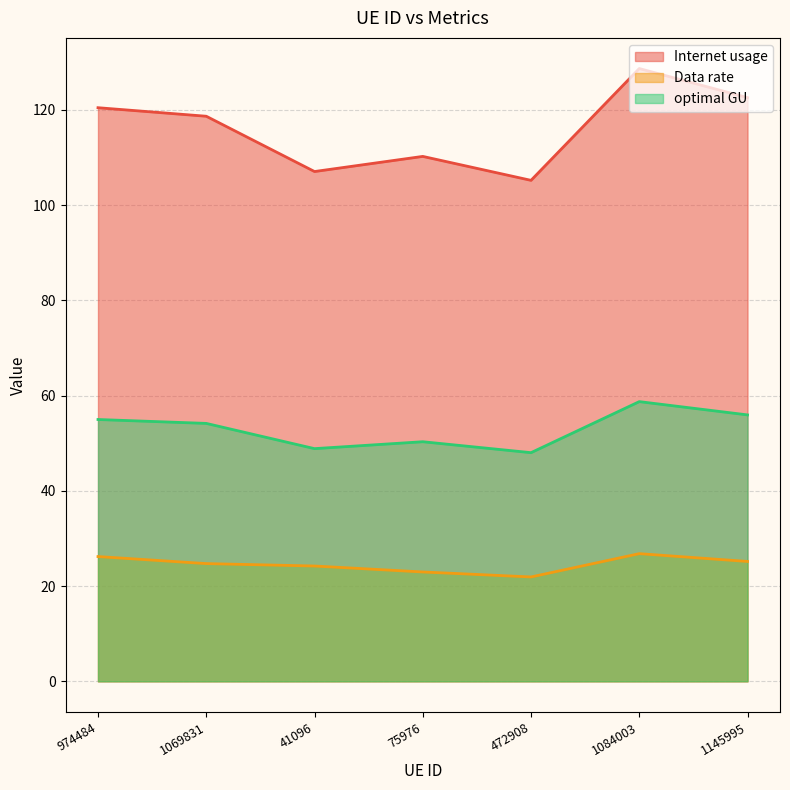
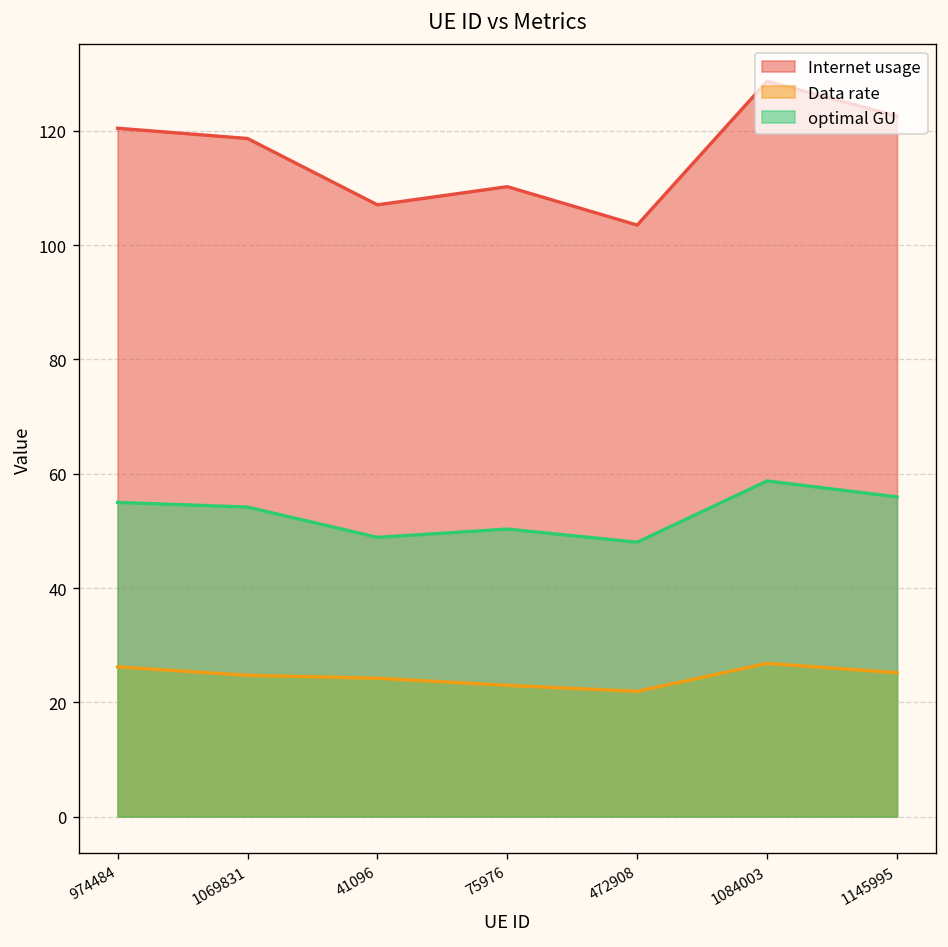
  {
    "Internet usage": {
      "974484": 120,
      "1069831": 119,
      "41096": 107,
      "75976": 110,
-     "472908": 105
+     "472908": 104
    },
    "Data rate": {
      "974484": 26,
      "1069831": 25,
      "41096": 24,
      "75976": 23,
      "472908": 22,
      "1084003": 27,
      "1145995": 25
    },
    "optimal GU": {
      "974484": 55,
      "1069831": 54,
      "41096": 49,
      "75976": 50,
      "472908": 48,
      "1084003": 59,
      "1145995": 56
    }
  }
